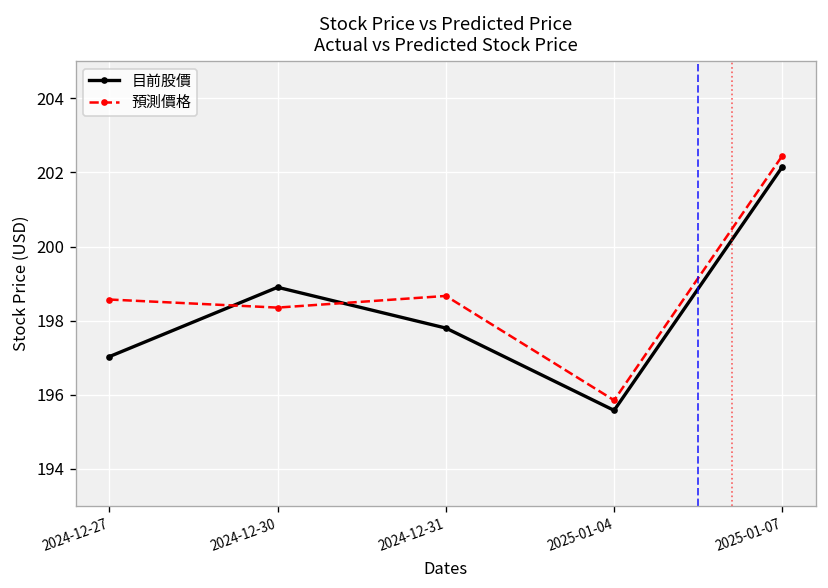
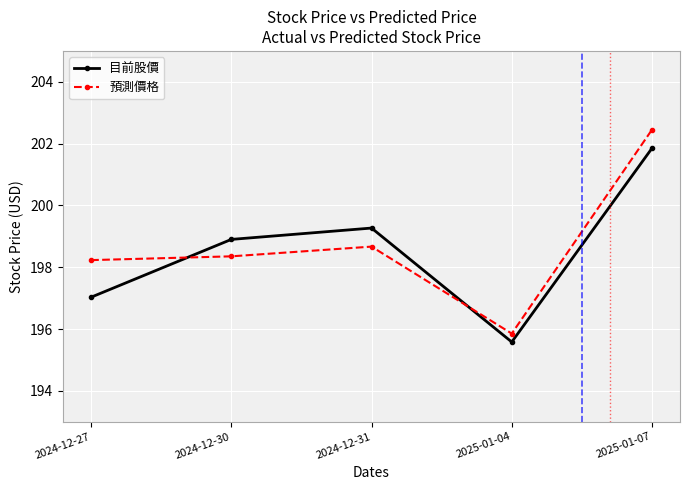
  {
    "目前股價": {
      "2024-12-27": 197.0,
      "2024-12-30": 198.9,
-     "2024-12-31": 197.8,
+     "2024-12-31": 199.3,
      "2025-01-04": 195.6,
-     "2025-01-07": 202.1
+     "2025-01-07": 201.8
    },
    "預測價格": {
-     "2024-12-27": 198.6,
+     "2024-12-27": 198.2,
      "2024-12-30": 198.4,
      "2024-12-31": 198.7,
      "2025-01-04": 195.9,
      "2025-01-07": 202.4
    }
  }
